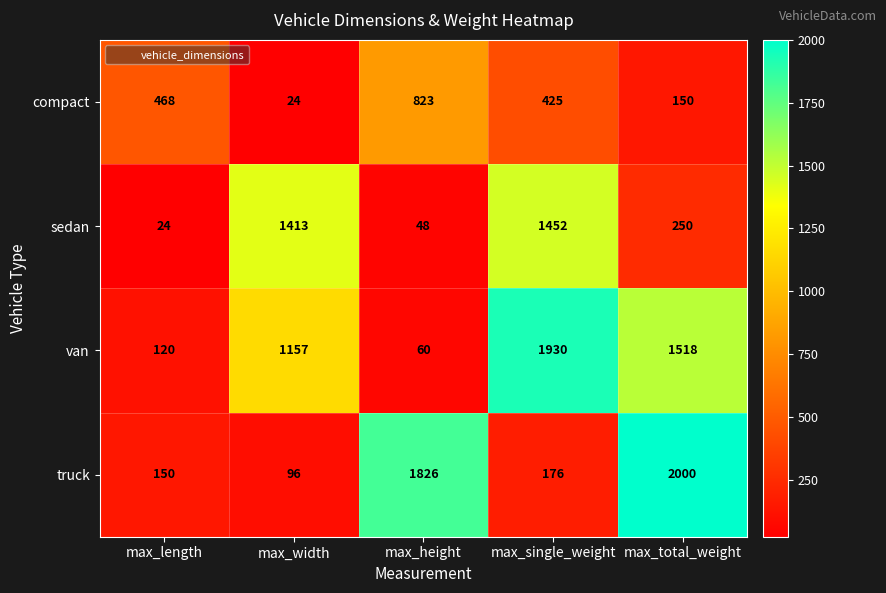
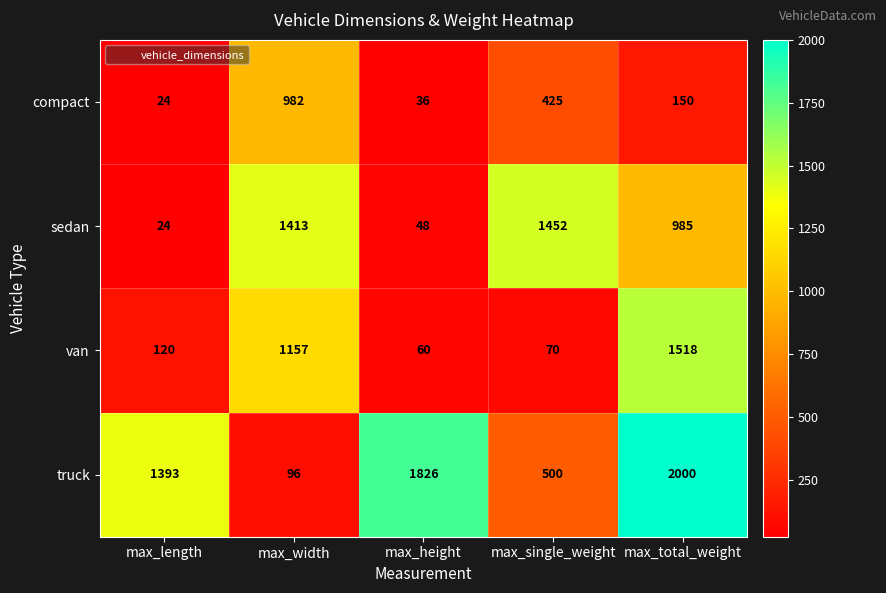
  {
    "compact": {
-     "max_length": 468,
-     "max_width": 24,
-     "max_height": 823,
+     "max_length": 24,
+     "max_width": 982,
+     "max_height": 36,
      "max_single_weight": 425,
      "max_total_weight": 150
    },
    "sedan": {
      "max_length": 24,
      "max_width": 1413,
      "max_height": 48,
      "max_single_weight": 1452,
-     "max_total_weight": 250
+     "max_total_weight": 985
    },
    "van": {
      "max_length": 120,
      "max_width": 1157,
      "max_height": 60,
-     "max_single_weight": 1930,
+     "max_single_weight": 70,
      "max_total_weight": 1518
    },
    "truck": {
-     "max_length": 150,
+     "max_length": 1393,
      "max_width": 96,
      "max_height": 1826,
-     "max_single_weight": 176,
+     "max_single_weight": 500,
      "max_total_weight": 2000
    }
  }
